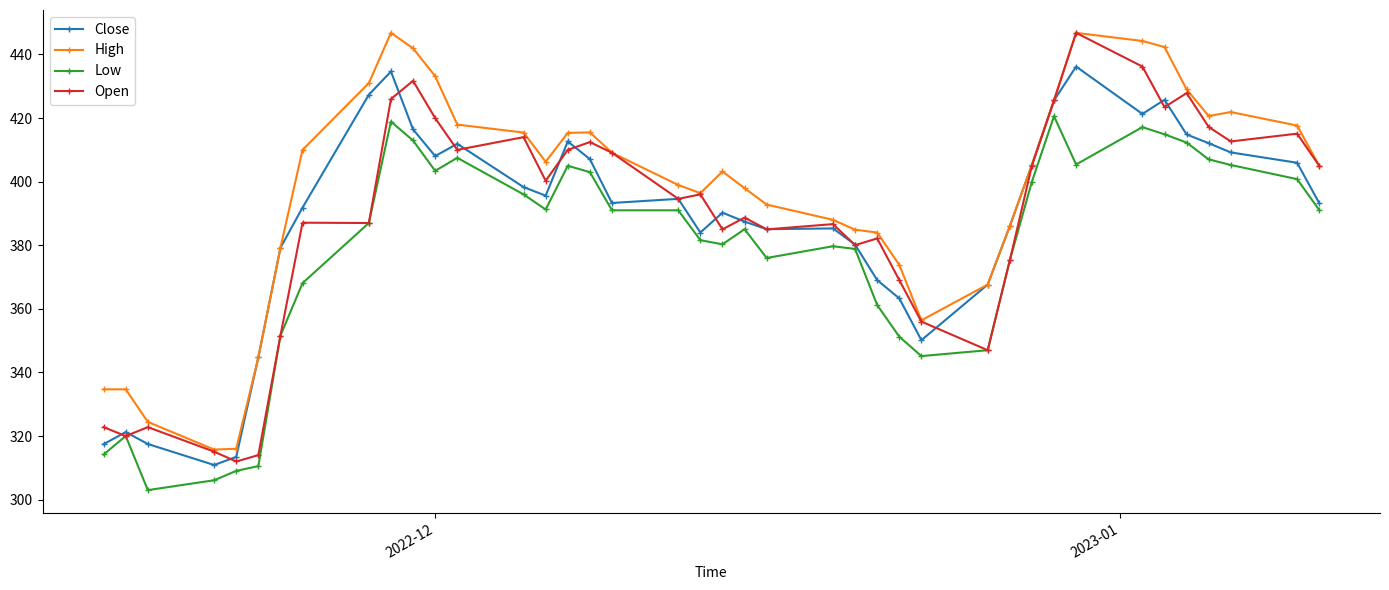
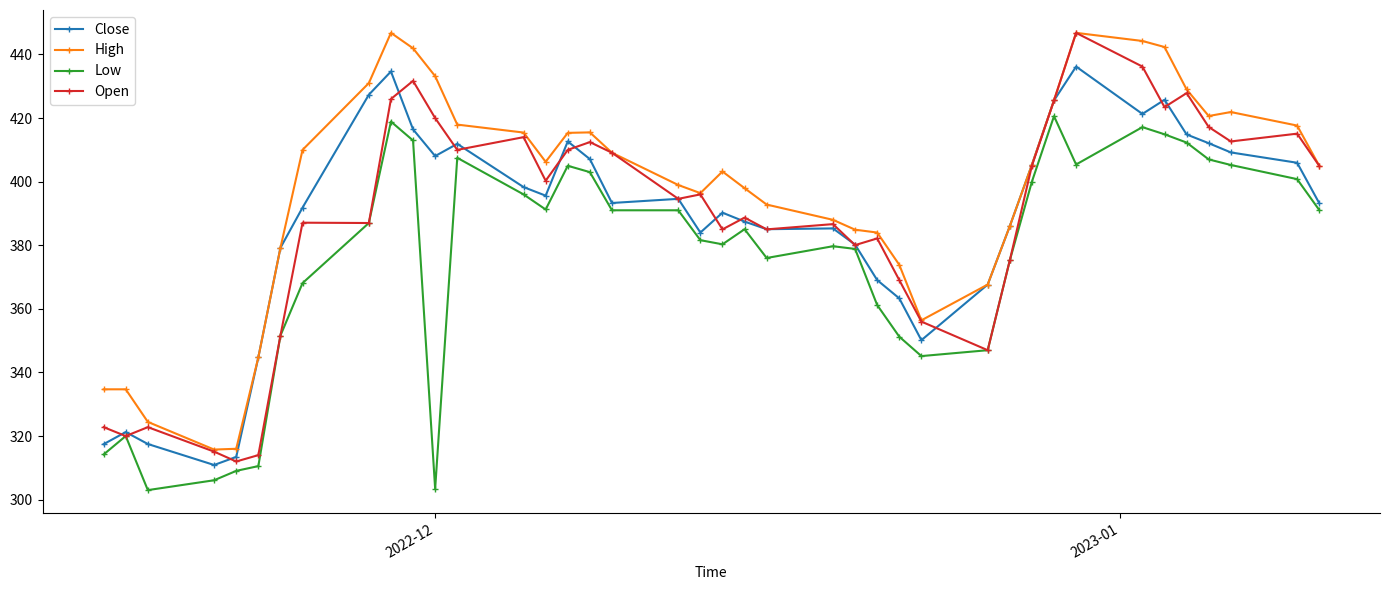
  {
    "Close": {
      "2022-12": 408
    },
    "High": {
      "2022-12": 433
    },
    "Low": {
-     "2022-12": 403
+     "2022-12": 303
    },
    "Open": {
      "2022-12": 420
    }
  }
